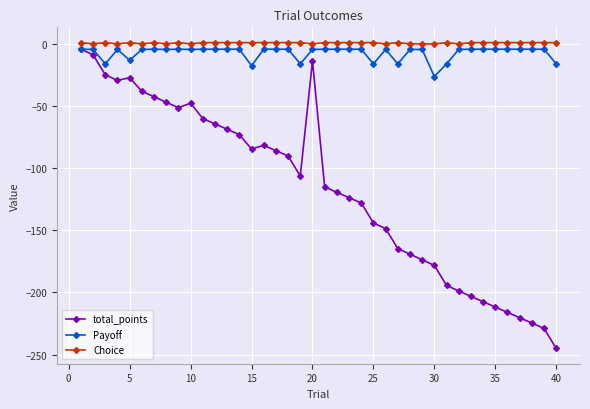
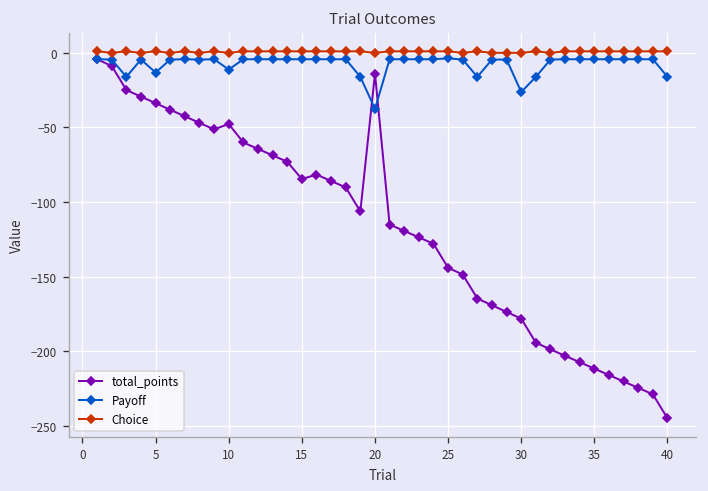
  {
    "total_points": {
-     "5": -27,
+     "5": -34,
      "10": -48,
      "15": -85,
      "20": -14,
      "25": -144,
      "30": -178,
      "35": -212,
      "40": -245
    },
    "Payoff": {
      "5": -13,
-     "10": -5,
-     "15": -18,
-     "20": -5,
-     "25": -16,
+     "10": -11,
+     "15": -4,
+     "20": -38,
+     "25": -4,
      "30": -26,
      "35": -4,
      "40": -16
    },
    "Choice": {
      "5": 1,
      "10": 0,
      "15": 1,
      "20": 0,
      "25": 1,
      "30": 0,
      "35": 1,
      "40": 1
    }
  }
